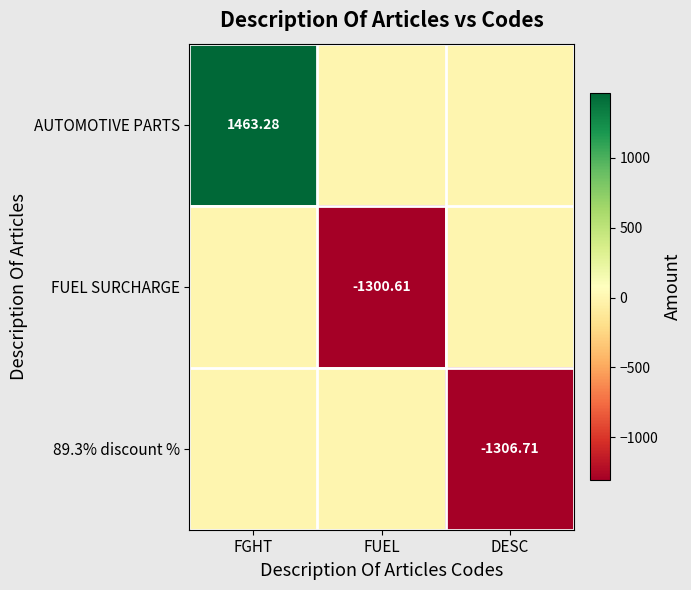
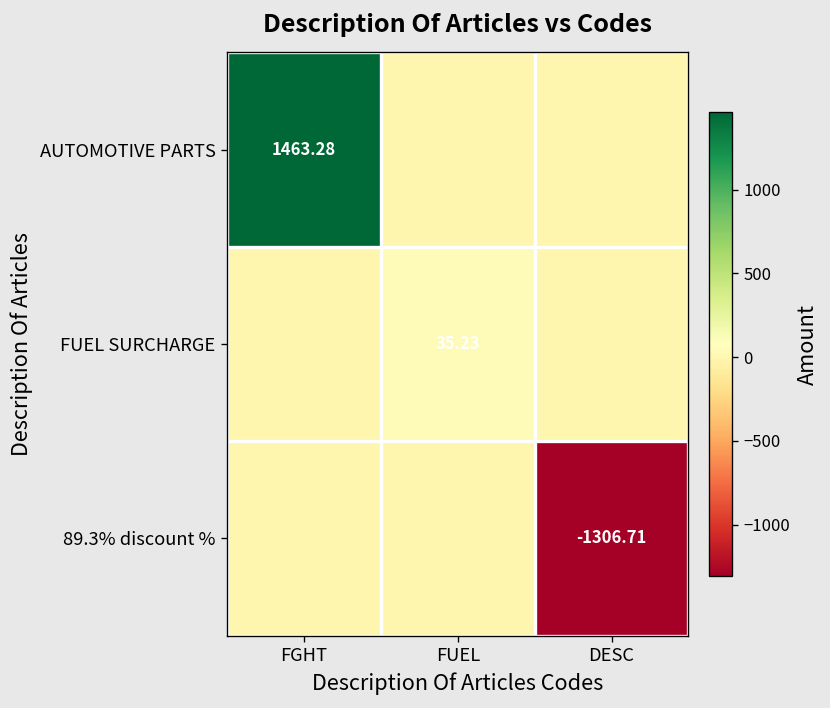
  {
    "AUTOMOTIVE PARTS": {
      "FGHT": 1463.28
    },
    "FUEL SURCHARGE": {
-     "FUEL": -1300.61
+     "FUEL": 35.23
    },
    "89.3% discount %": {
      "DESC": -1306.71
    }
  }
